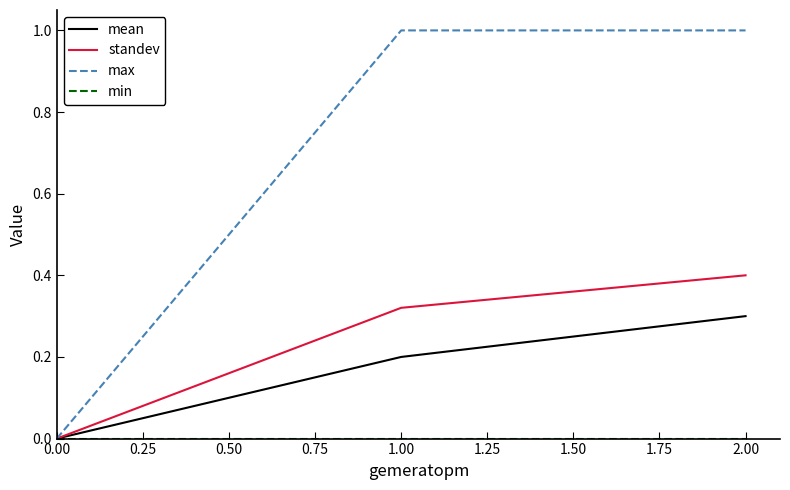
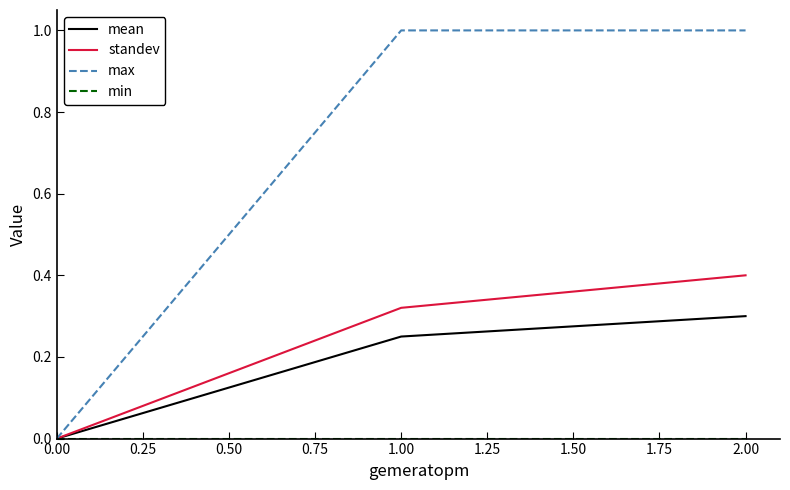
  {
    "mean": {
-     "1.00": 0.20,
+     "1.00": 0.25,
      "2.00": 0.30
    },
    "standev": {
      "1.00": 0.32,
      "2.00": 0.40
    },
    "max": {
      "1.00": 1.00,
      "2.00": 1.00
    },
    "min": {
      "1.00": 0.00,
      "2.00": 0.00
    }
  }
